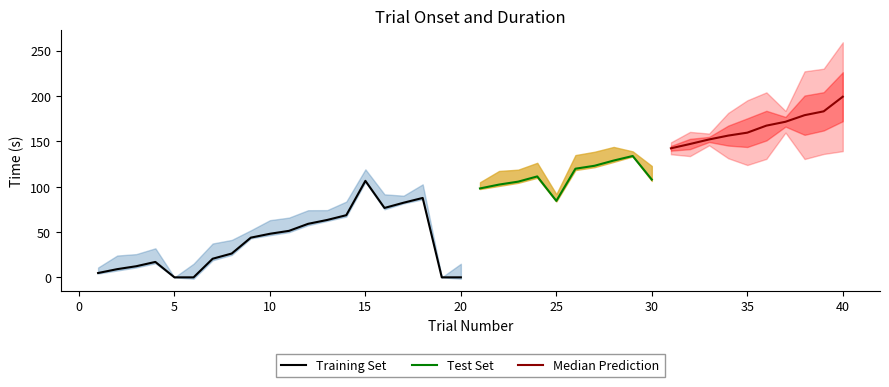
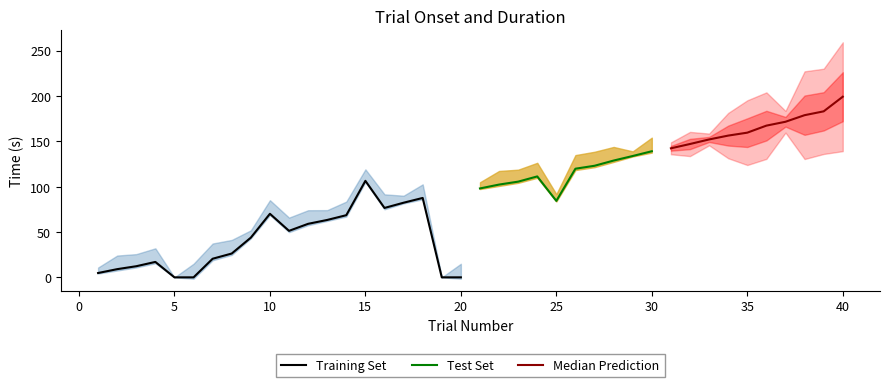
  {
    "Training Set": {
-     "10": 50,
+     "10": 70,
      "15": 110,
      "20": 0
    },
    "Test Set": {
      "25": 80,
-     "30": 110
+     "30": 140
    },
    "Median Prediction": {
      "35": 160,
      "40": 200
    }
  }
